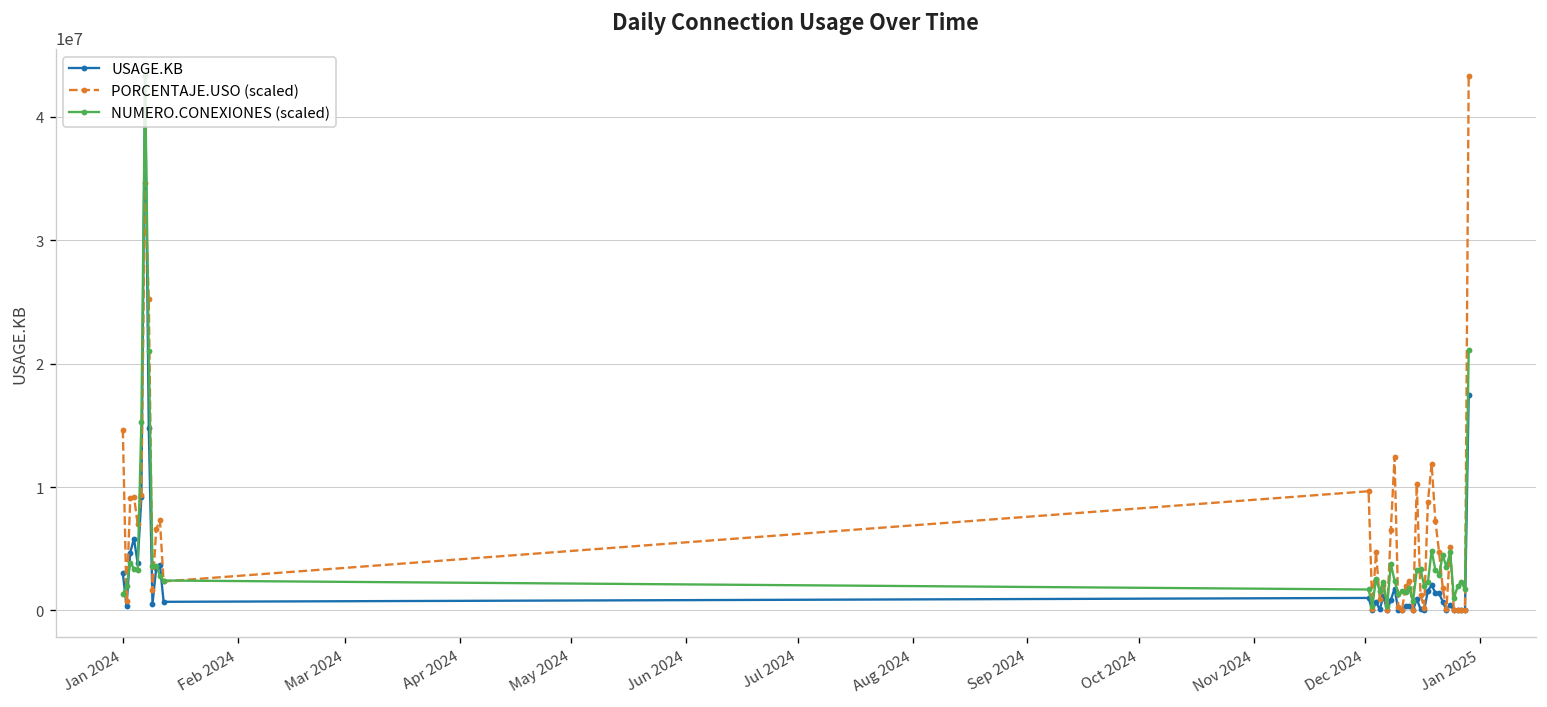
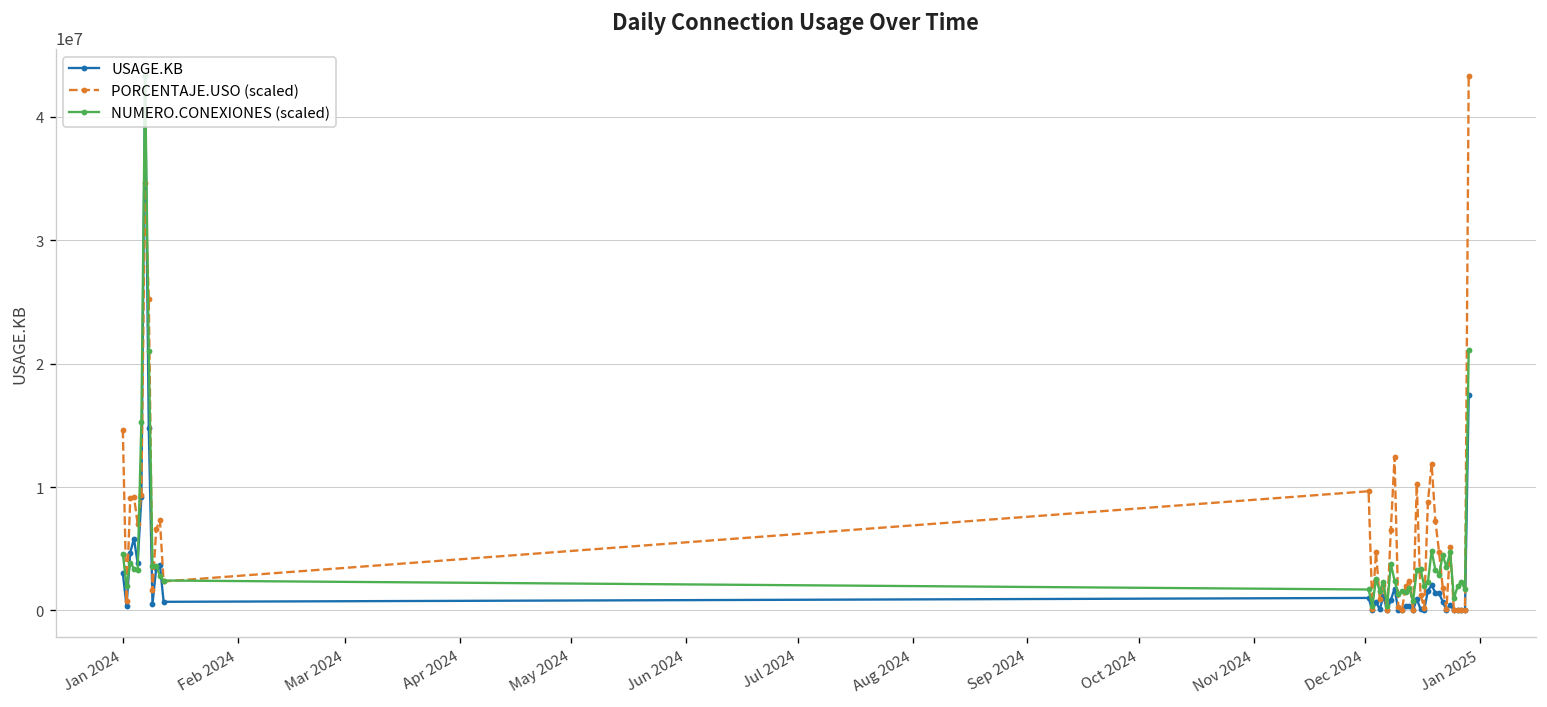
  {
    "USAGE.KB": {
      "Jan 2024": 3000000
    },
    "PORCENTAJE.USO (scaled)": {
      "Jan 2024": 14700000
    },
    "NUMERO.CONEXIONES (scaled)": {
-     "Jan 2024": 1300000
+     "Jan 2024": 4600000
    }
  }
